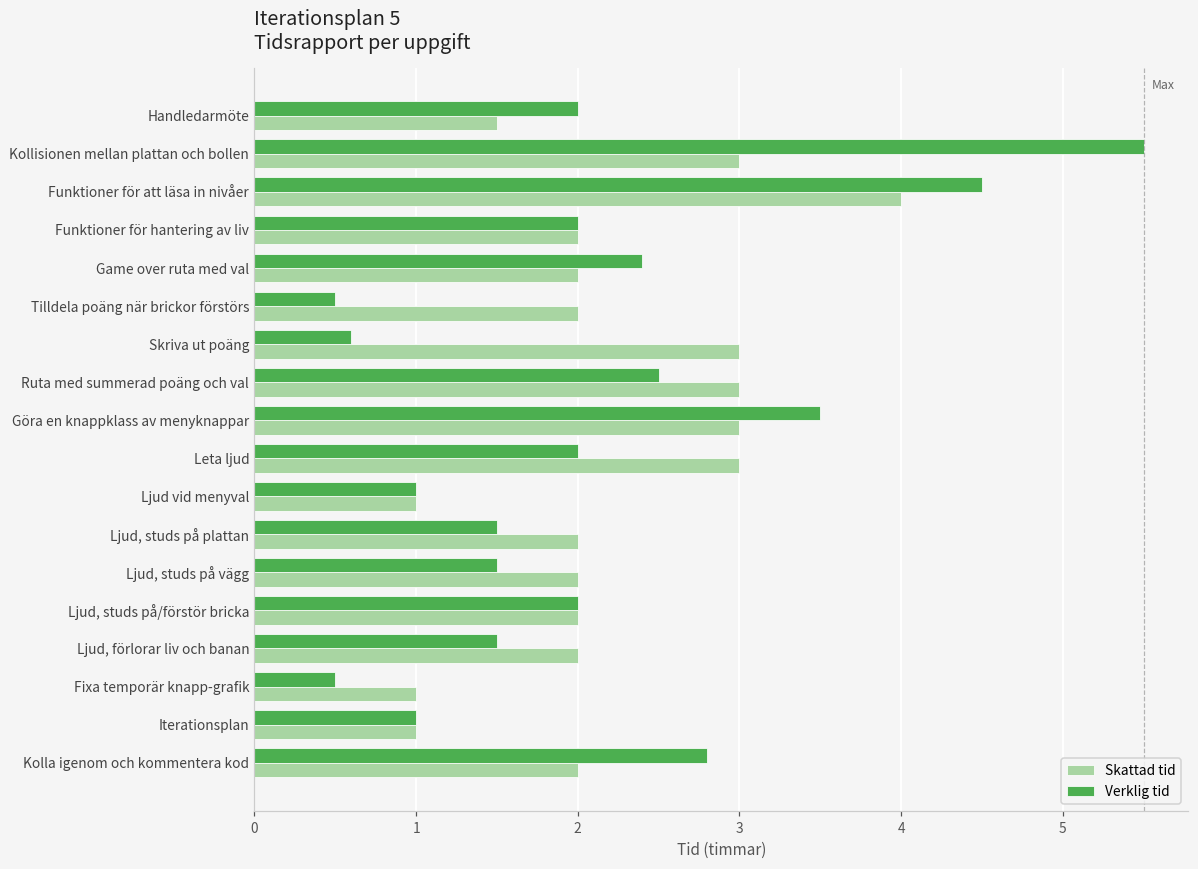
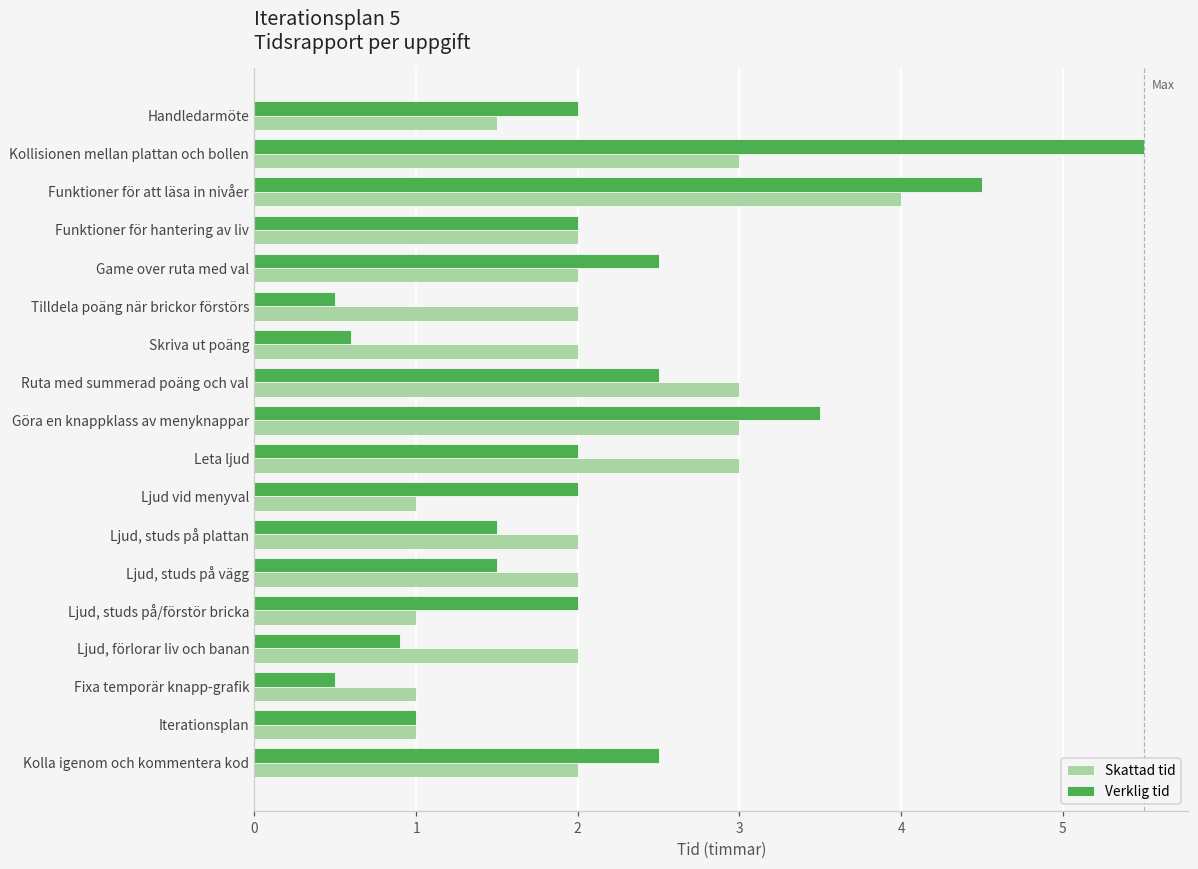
  {
    "Skattad tid": {
      "Handledarmöte": 1.50,
      "Kollisionen mellan plattan och bollen": 3,
      "Funktioner för att läsa in nivåer": 4,
      "Funktioner för hantering av liv": 2,
      "Game over ruta med val": 2,
      "Tilldela poäng när brickor förstörs": 2,
-     "Skriva ut poäng": 3,
+     "Skriva ut poäng": 2,
      "Ruta med summerad poäng och val": 3,
      "Göra en knappklass av menyknappar": 3,
      "Leta ljud": 3,
      "Ljud vid menyval": 1,
      "Ljud, studs på plattan": 2,
      "Ljud, studs på vägg": 2,
-     "Ljud, studs på/förstör bricka": 2,
+     "Ljud, studs på/förstör bricka": 1,
      "Ljud, förlorar liv och banan": 2,
      "Fixa temporär knapp-grafik": 1,
      "Iterationsplan": 1,
      "Kolla igenom och kommentera kod": 2
    },
    "Verklig tid": {
      "Handledarmöte": 2.0,
      "Kollisionen mellan plattan och bollen": 5.5,
      "Funktioner för att läsa in nivåer": 4.5,
      "Funktioner för hantering av liv": 2.0,
-     "Game over ruta med val": 2.4,
+     "Game over ruta med val": 2.5,
      "Tilldela poäng när brickor förstörs": 0.5,
      "Skriva ut poäng": 0.6,
      "Ruta med summerad poäng och val": 2.5,
      "Göra en knappklass av menyknappar": 3.5,
      "Leta ljud": 2.0,
-     "Ljud vid menyval": 1,
+     "Ljud vid menyval": 2,
      "Ljud, studs på plattan": 1.5,
      "Ljud, studs på vägg": 1.5,
      "Ljud, studs på/förstör bricka": 2.0,
-     "Ljud, förlorar liv och banan": 1.5,
+     "Ljud, förlorar liv och banan": 0.9,
      "Fixa temporär knapp-grafik": 0.5,
      "Iterationsplan": 1.0,
-     "Kolla igenom och kommentera kod": 2.8
+     "Kolla igenom och kommentera kod": 2.5
    }
  }
